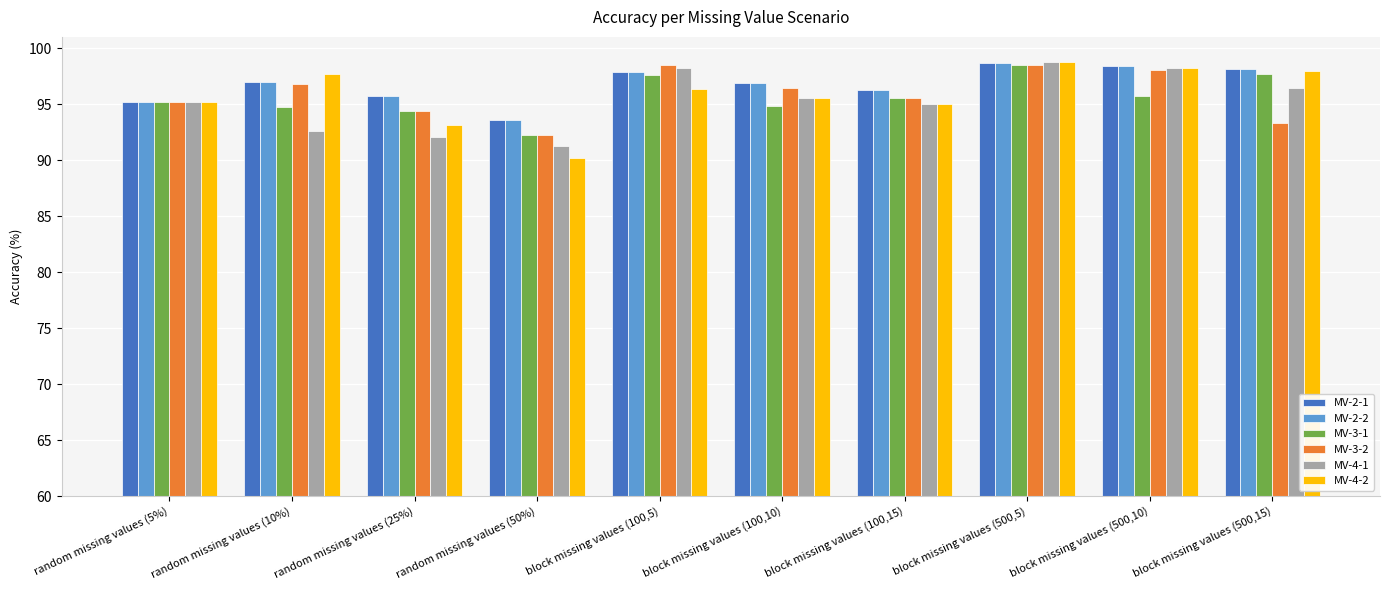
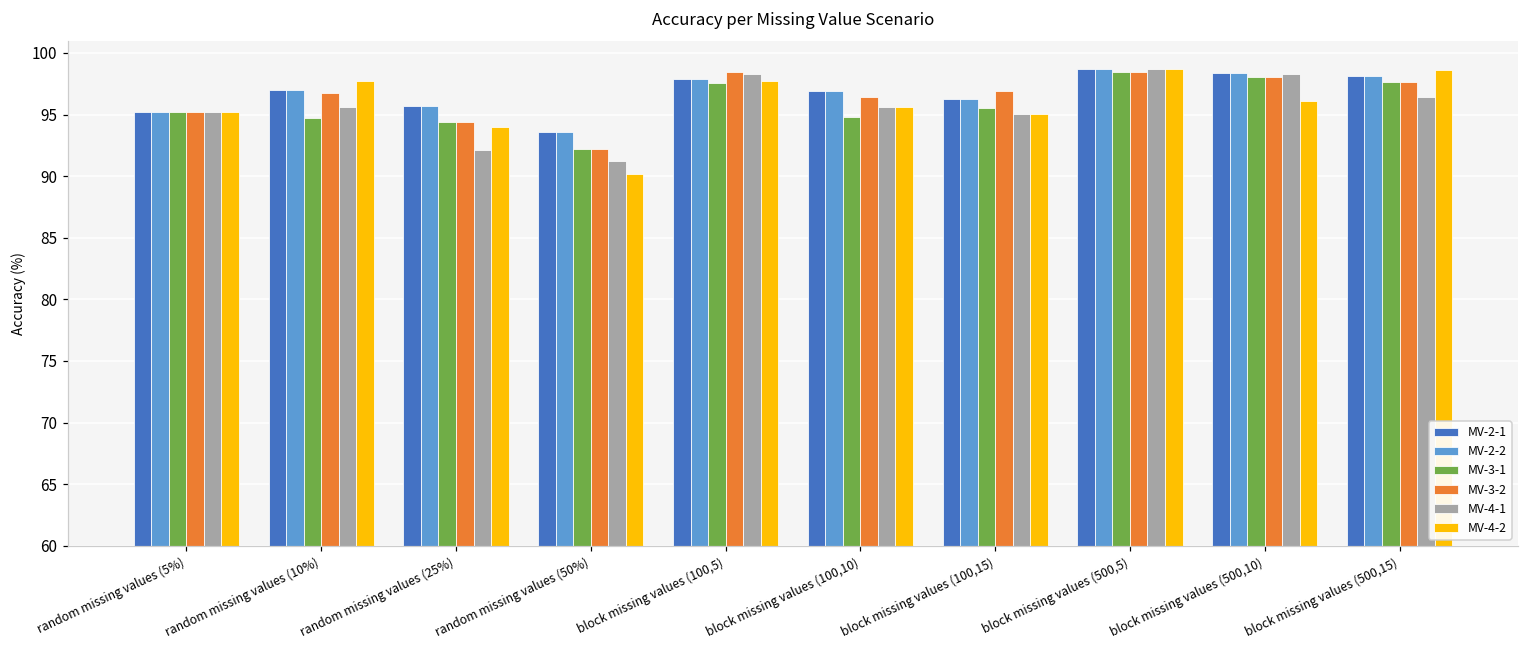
  {
    "MV-3-1": {
      "random missing values (5%)": 95.2,
      "random missing values (10%)": 94.7,
      "random missing values (25%)": 94.4,
      "random missing values (50%)": 92.2,
      "block missing values (100,5)": 97.6,
      "block missing values (100,10)": 94.8,
      "block missing values (100,15)": 95.6,
      "block missing values (500,5)": 98.5,
-     "block missing values (500,10)": 95.7,
+     "block missing values (500,10)": 98.1,
      "block missing values (500,15)": 97.7
    },
    "MV-3-2": {
      "random missing values (5%)": 95.2,
      "random missing values (10%)": 96.8,
      "random missing values (25%)": 94.4,
      "random missing values (50%)": 92.2,
      "block missing values (100,5)": 98.5,
      "block missing values (100,10)": 96.4,
-     "block missing values (100,15)": 95.6,
+     "block missing values (100,15)": 96.9,
      "block missing values (500,5)": 98.5,
      "block missing values (500,10)": 98.1,
-     "block missing values (500,15)": 93.3
+     "block missing values (500,15)": 97.7
    },
    "MV-4-1": {
      "random missing values (5%)": 95.2,
-     "random missing values (10%)": 92.6,
+     "random missing values (10%)": 95.6,
      "random missing values (25%)": 92.1,
      "random missing values (50%)": 91.2,
      "block missing values (100,5)": 98.3,
      "block missing values (100,10)": 95.6,
      "block missing values (100,15)": 95.0,
      "block missing values (500,5)": 98.7,
      "block missing values (500,10)": 98.3,
      "block missing values (500,15)": 96.4
    },
    "MV-4-2": {
      "random missing values (5%)": 95.2,
      "random missing values (10%)": 97.7,
-     "random missing values (25%)": 93.1,
+     "random missing values (25%)": 94.0,
      "random missing values (50%)": 90.2,
-     "block missing values (100,5)": 96.4,
+     "block missing values (100,5)": 97.7,
      "block missing values (100,10)": 95.6,
      "block missing values (100,15)": 95.0,
      "block missing values (500,5)": 98.7,
-     "block missing values (500,10)": 98.3,
-     "block missing values (500,15)": 97.9
+     "block missing values (500,10)": 96.1,
+     "block missing values (500,15)": 98.6
    }
  }
